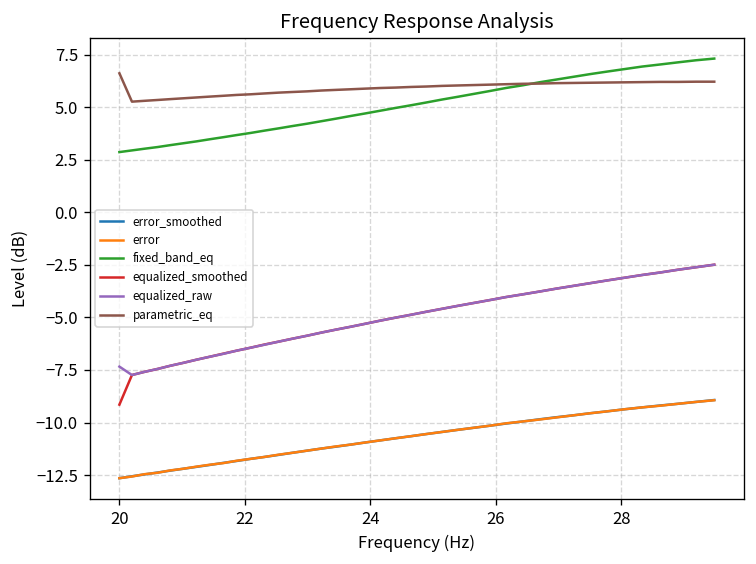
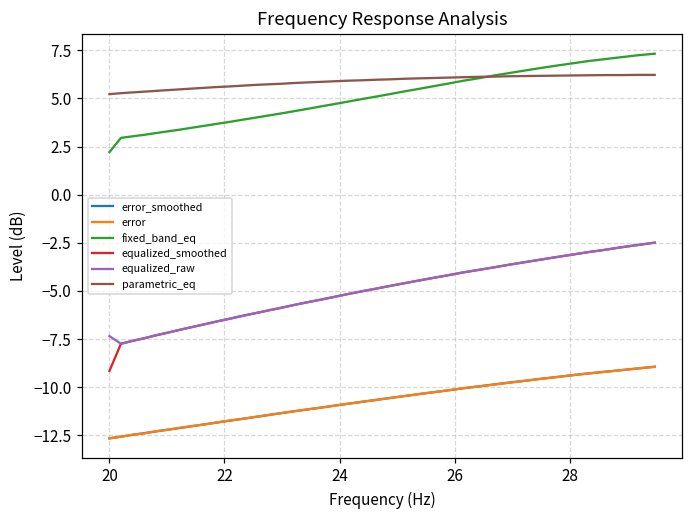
  {
    "fixed_band_eq": {
-     "20": 2.9
+     "20": 2.2
    },
    "equalized_smoothed": {
      "20": -9.2
    },
    "equalized_raw": {
      "20": -7.3
    },
    "parametric_eq": {
-     "20": 6.6
+     "20": 5.2
    }
  }
